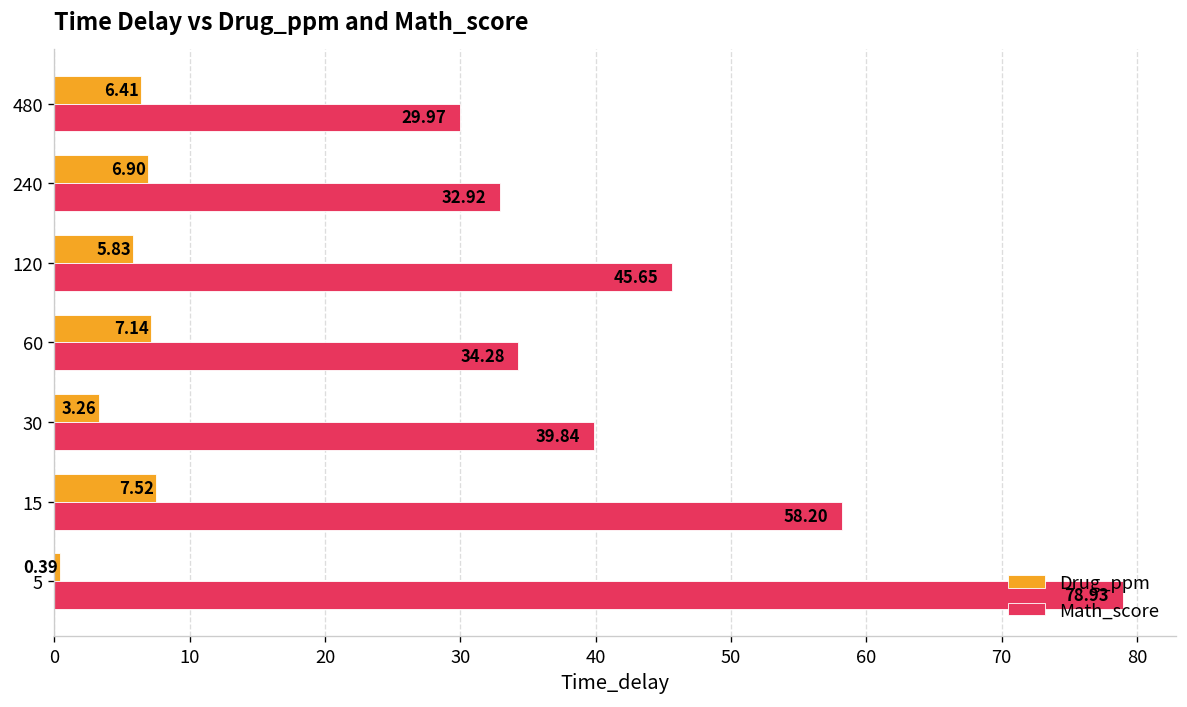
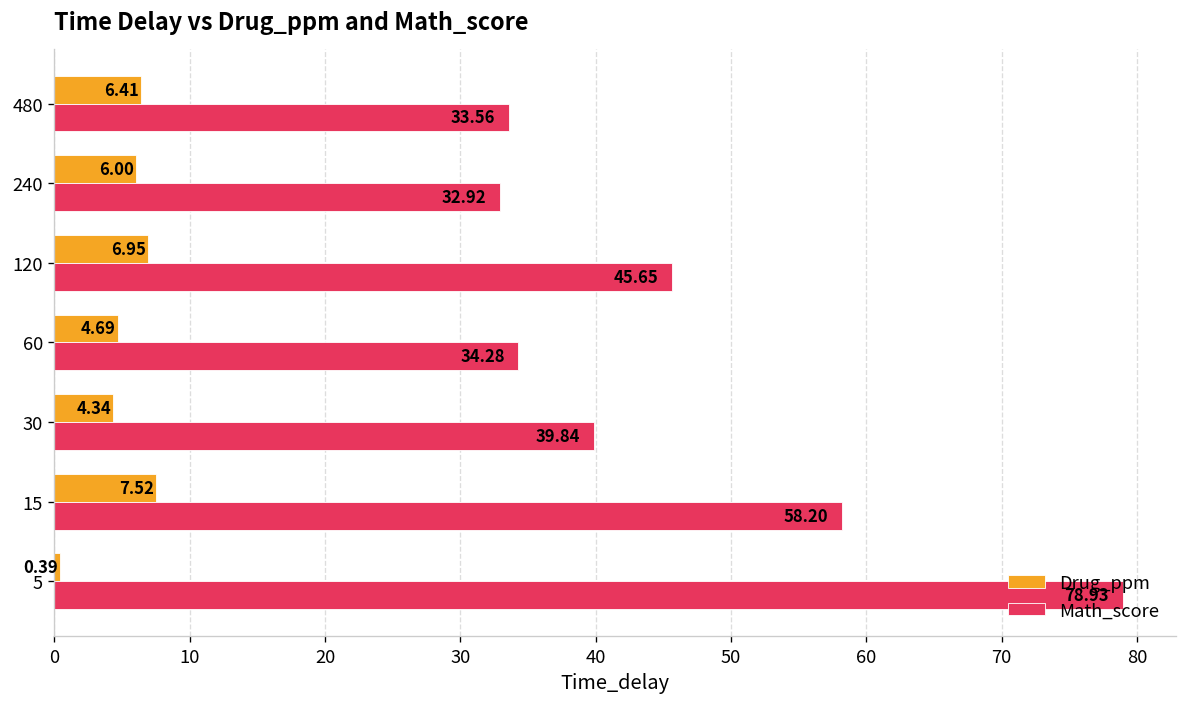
  {
    "Drug_ppm": {
      "480": 6.41,
-     "240": 6.90,
-     "120": 5.83,
-     "60": 7.14,
-     "30": 3.26,
+     "240": 6.00,
+     "120": 6.95,
+     "60": 4.69,
+     "30": 4.34,
      "15": 7.52,
      "5": 0.39
    },
    "Math_score": {
-     "480": 29.97,
+     "480": 33.56,
      "240": 32.92,
      "120": 45.65,
      "60": 34.28,
      "30": 39.84,
      "15": 58.20,
      "5": 78.93
    }
  }
